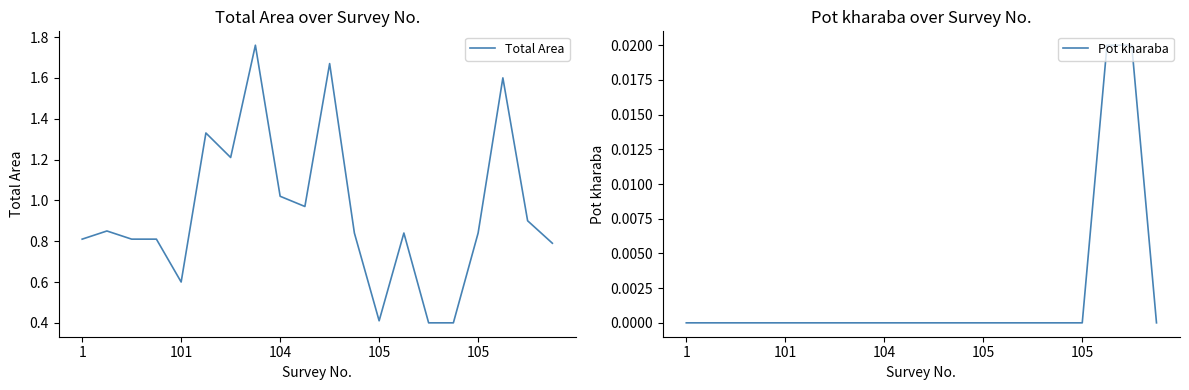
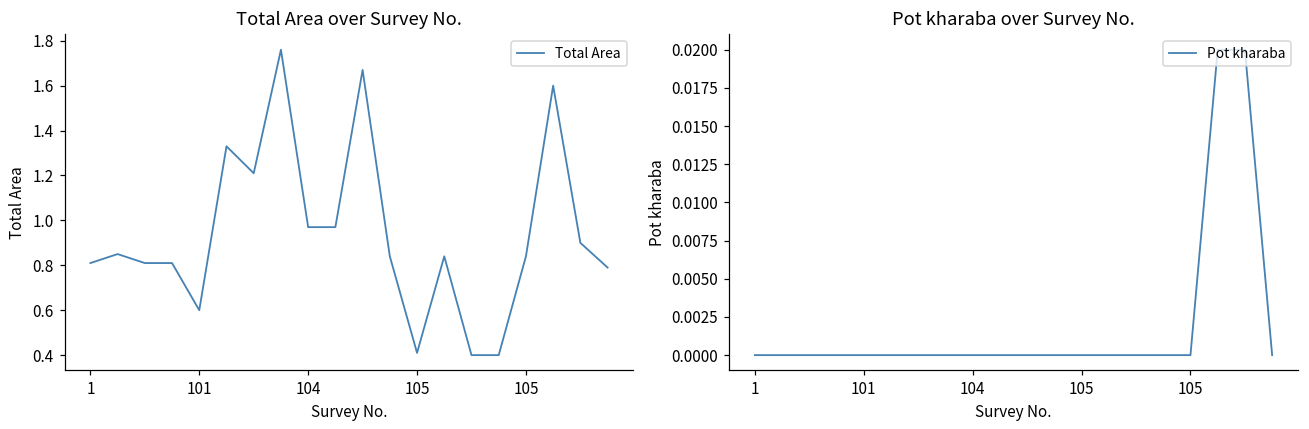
  {
    "Total Area over Survey No.": {
      "101": 0.60,
-     "104": 1.02
+     "104": 0.97
    },
    "Pot kharaba over Survey No.": {
      "101": 0.0000,
      "104": 0.0000
    }
  }
